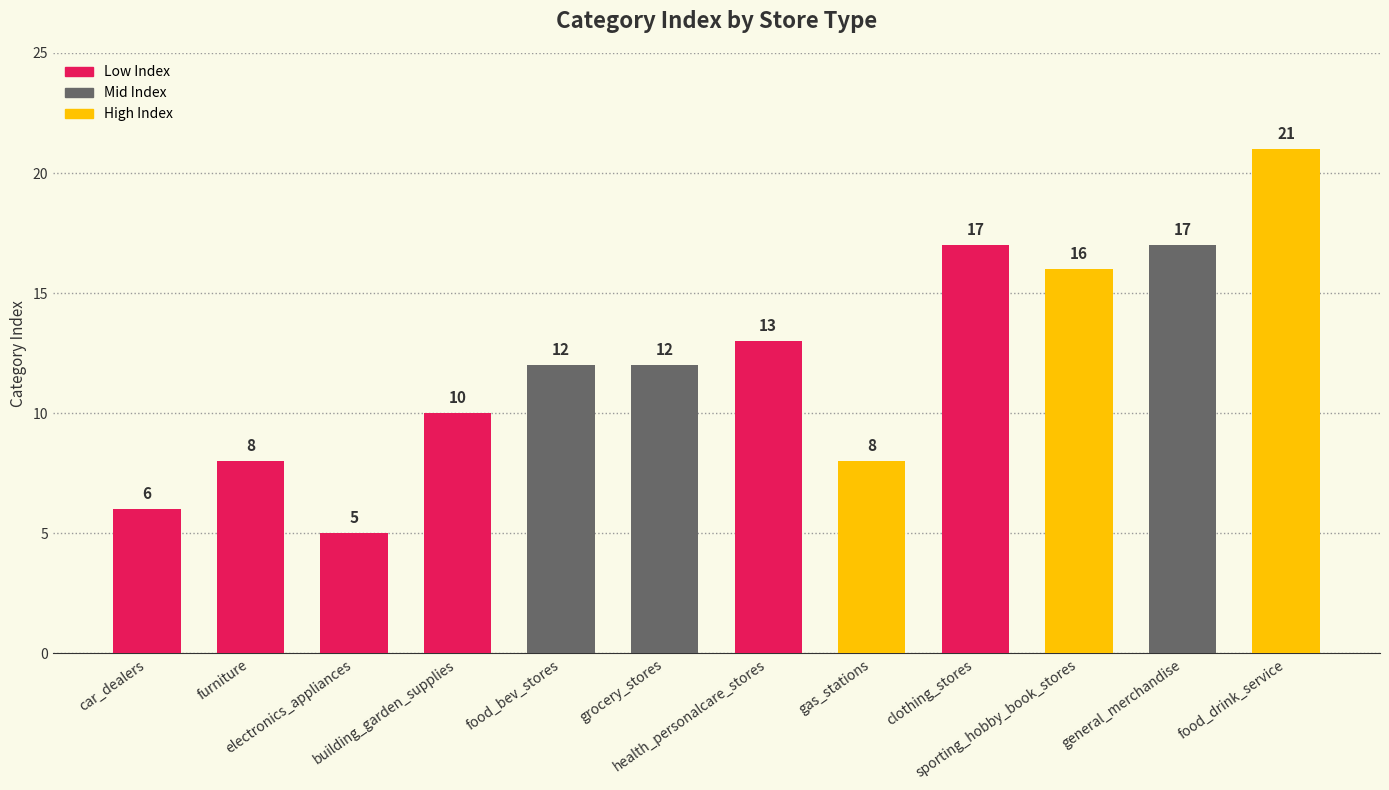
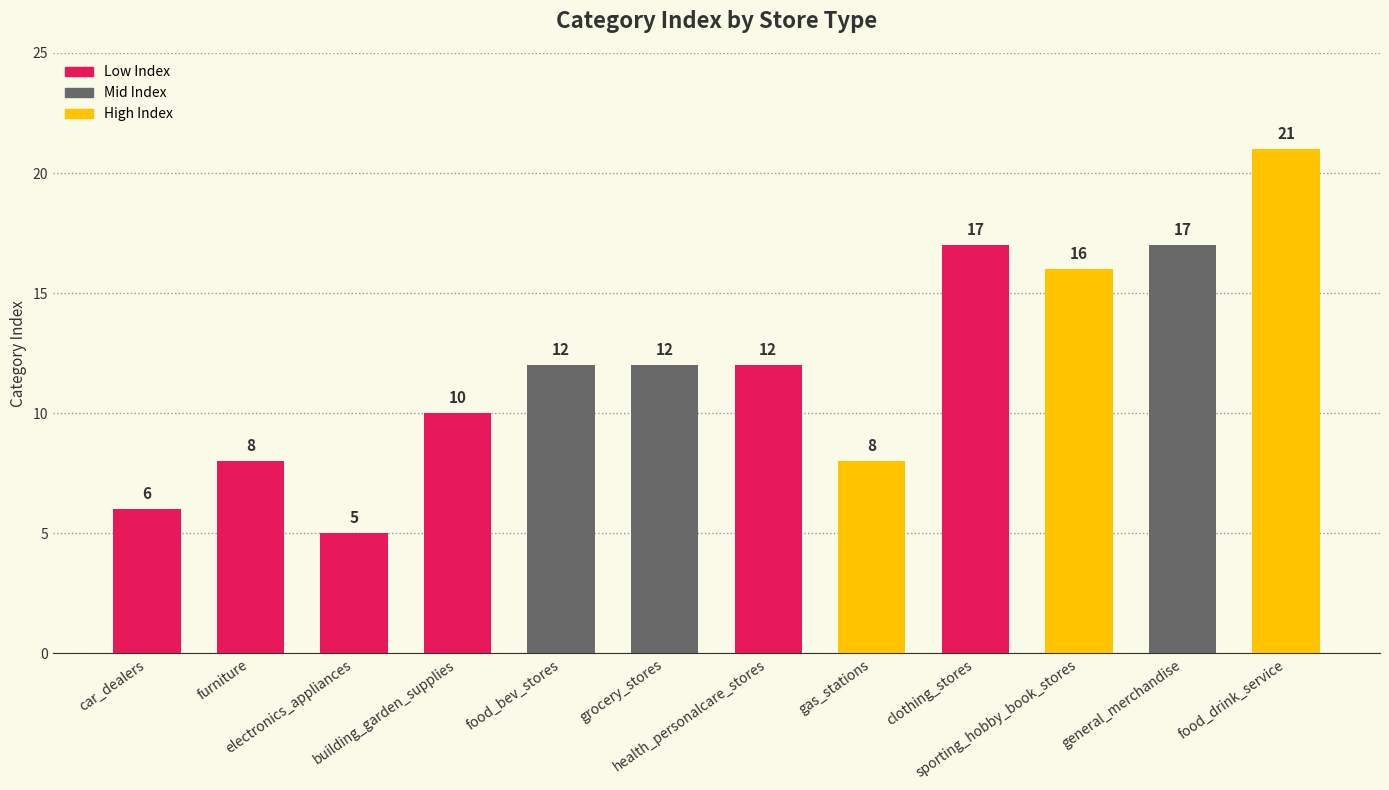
  {
    "car_dealers": 6,
    "furniture": 8,
    "electronics_appliances": 5,
    "building_garden_supplies": 10,
    "food_bev_stores": 12,
    "grocery_stores": 12,
-   "health_personalcare_stores": 13,
+   "health_personalcare_stores": 12,
    "gas_stations": 8,
    "clothing_stores": 17,
    "sporting_hobby_book_stores": 16,
    "general_merchandise": 17,
    "food_drink_service": 21
  }
